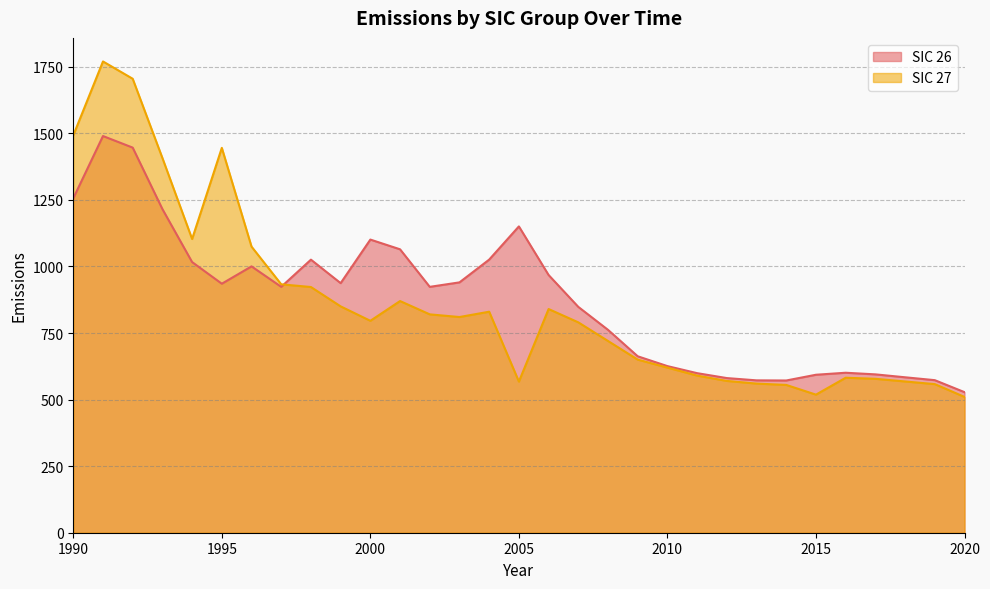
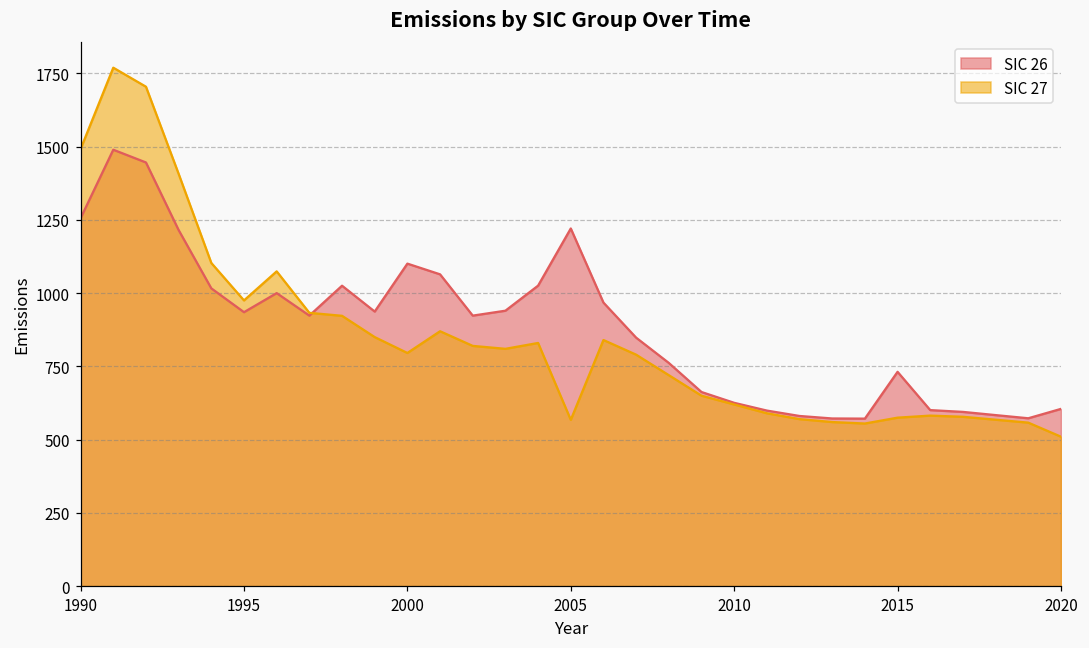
  {
    "SIC 26": {
      "1990": 1260,
      "1995": 940,
      "2000": 1100,
-     "2005": 1150,
-     "2015": 590,
-     "2020": 530
+     "2005": 1220,
+     "2015": 730,
+     "2020": 600
    },
    "SIC 27": {
      "1990": 1490,
-     "1995": 1450,
+     "1995": 980,
      "2000": 800,
      "2005": 570,
-     "2015": 520,
+     "2015": 580,
      "2020": 510
    }
  }
